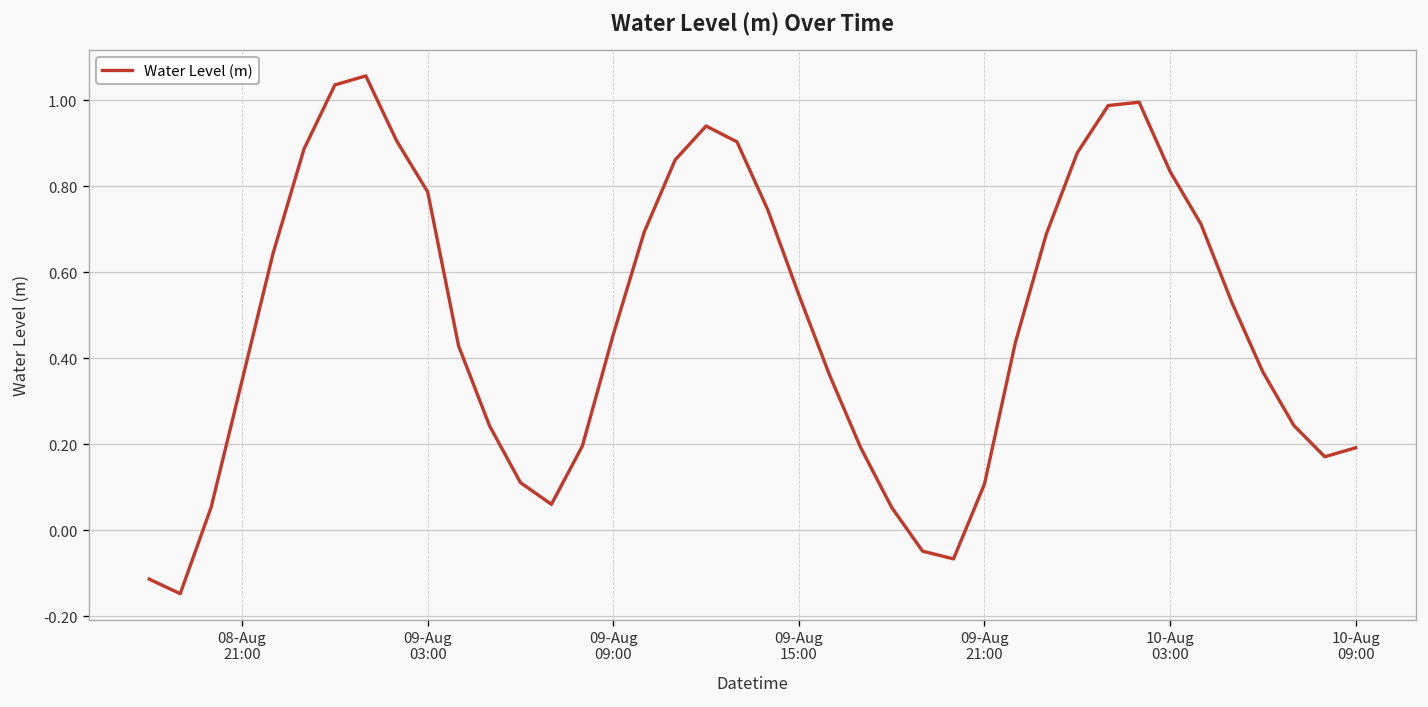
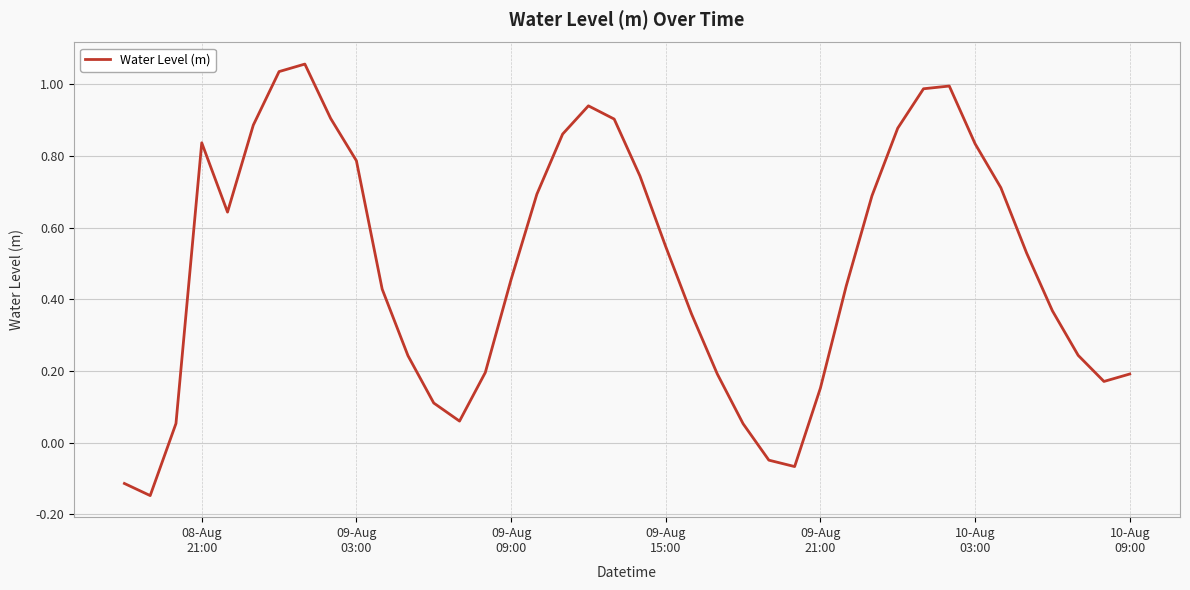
  {
-   "08-Aug 21:00": 0.35,
+   "08-Aug 21:00": 0.84,
    "09-Aug 03:00": 0.79,
    "09-Aug 09:00": 0.46,
    "09-Aug 15:00": 0.55,
-   "09-Aug 21:00": 0.11,
+   "09-Aug 21:00": 0.15,
    "10-Aug 03:00": 0.83,
    "10-Aug 09:00": 0.19
  }
